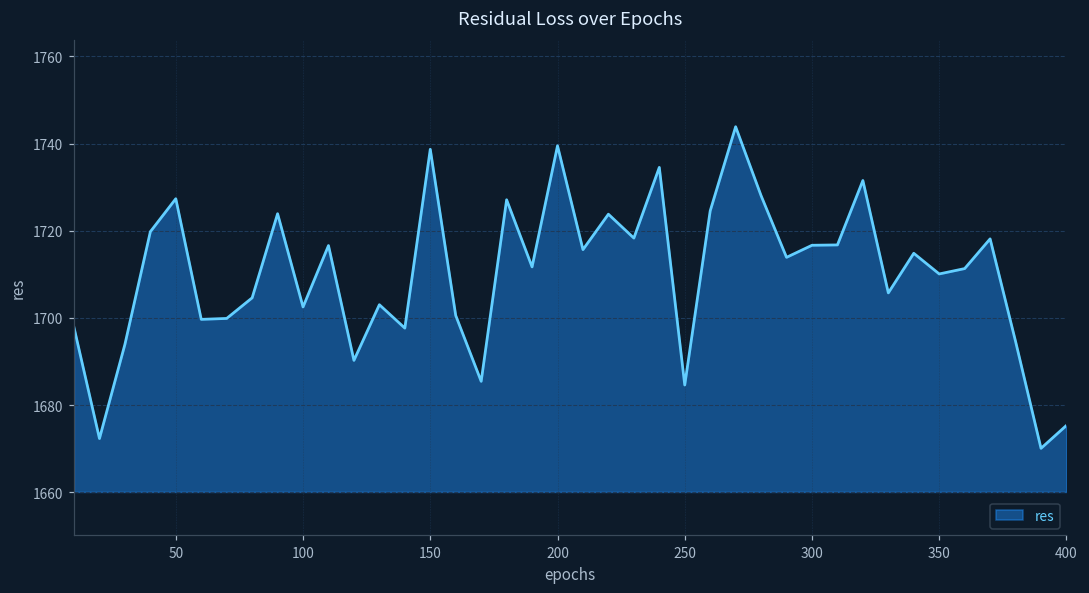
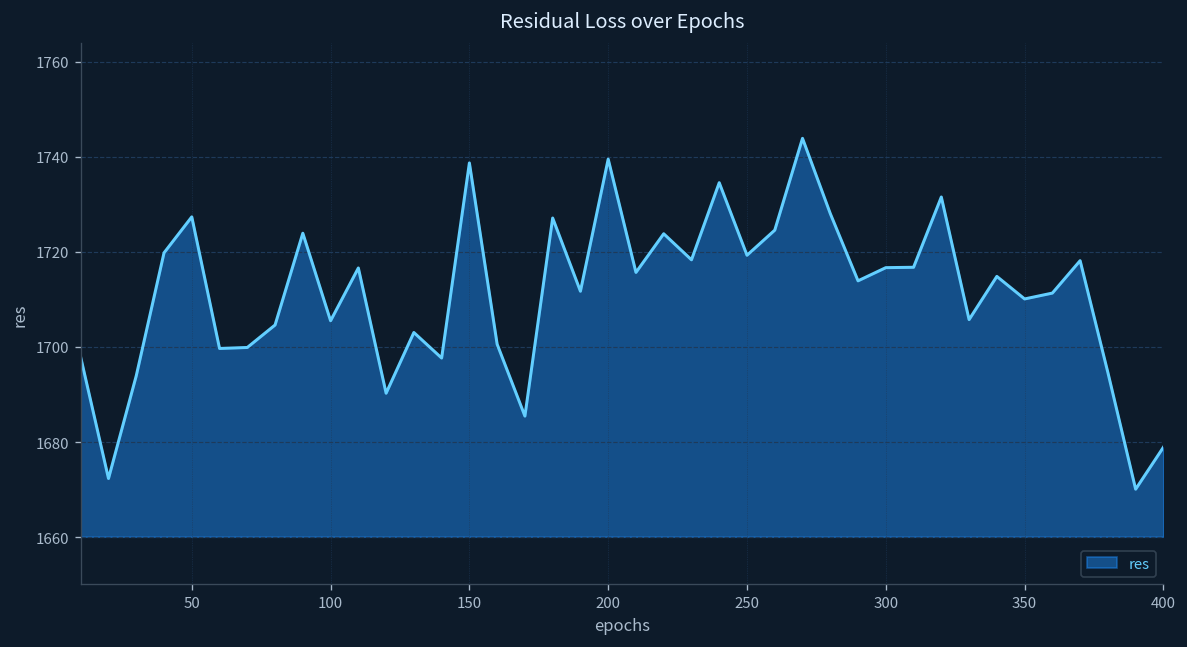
  {
    "50": 1727,
-   "100": 1703,
+   "100": 1706,
    "150": 1739,
    "200": 1740,
-   "250": 1685,
+   "250": 1719,
    "300": 1717,
    "350": 1710,
-   "400": 1675
+   "400": 1679
  }
